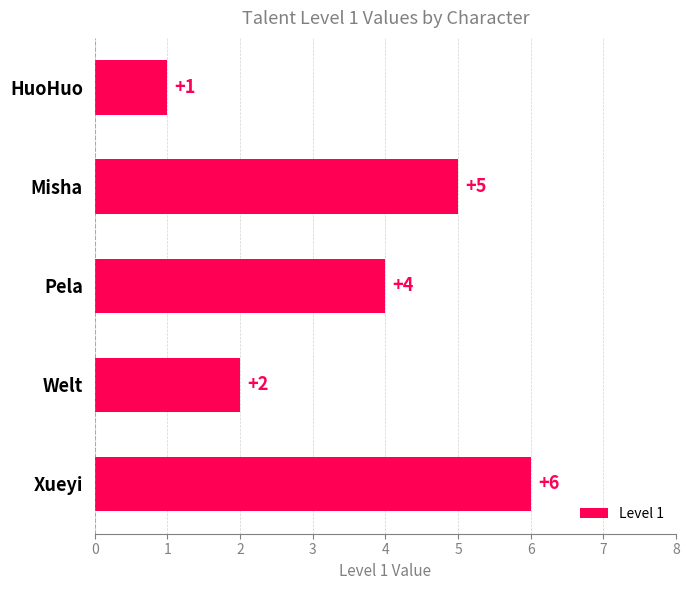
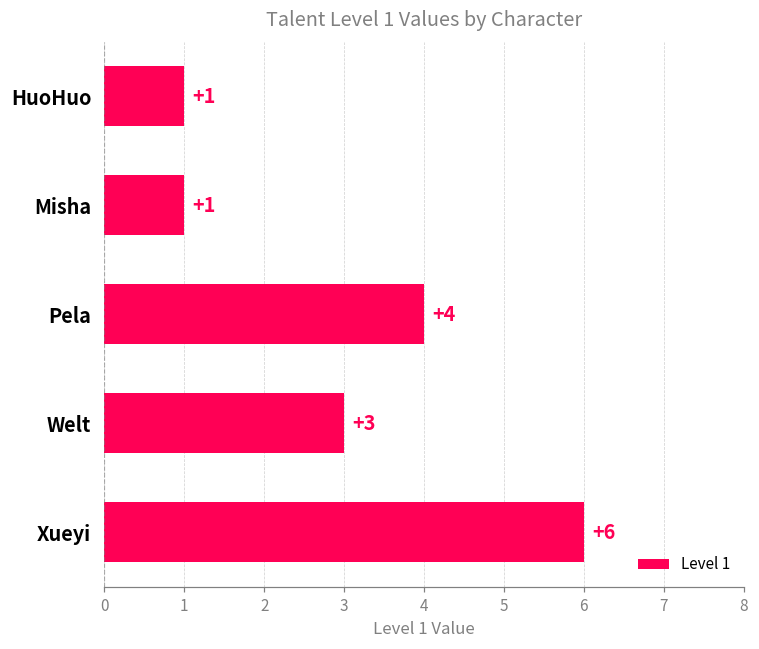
  {
    "HuoHuo": "+1",
-   "Misha": "+5",
+   "Misha": "+1",
    "Pela": "+4",
-   "Welt": "+2",
+   "Welt": "+3",
    "Xueyi": "+6"
  }
